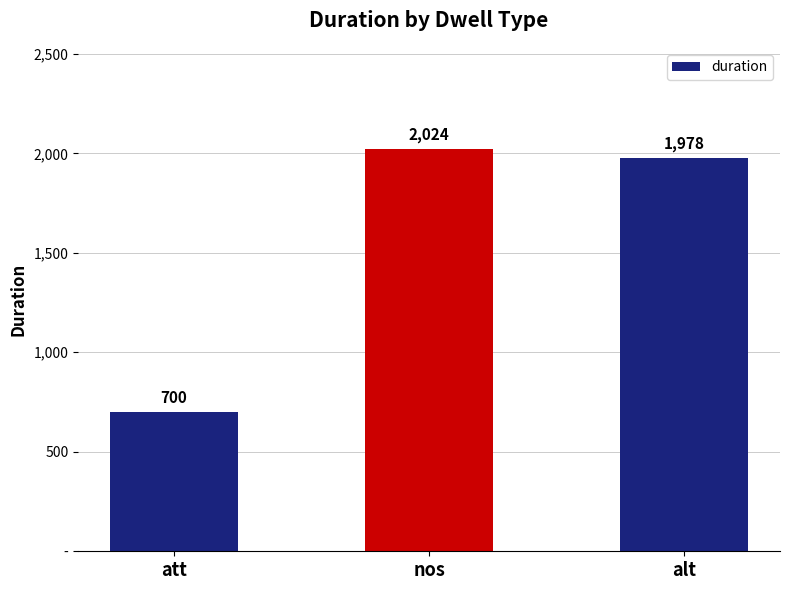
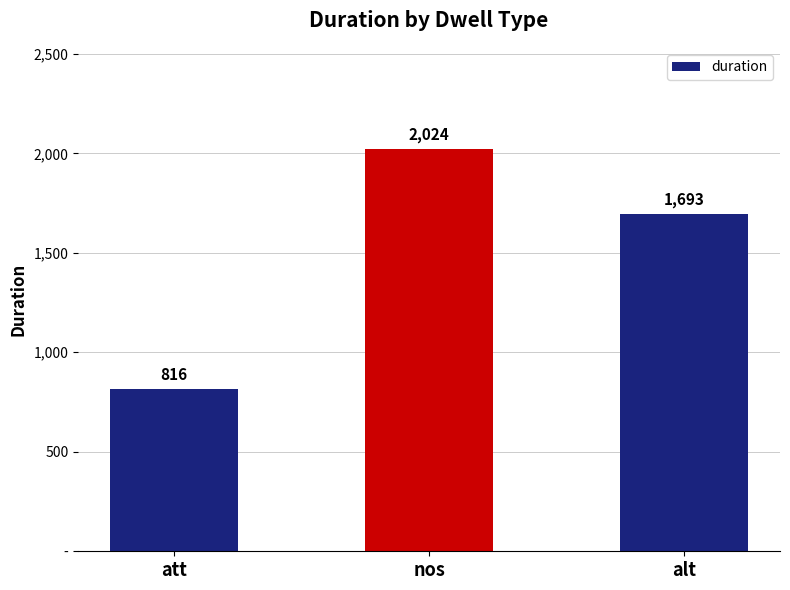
  {
-   "att": "700",
+   "att": "816",
    "nos": "2,024",
-   "alt": "1,978"
+   "alt": "1,693"
  }
